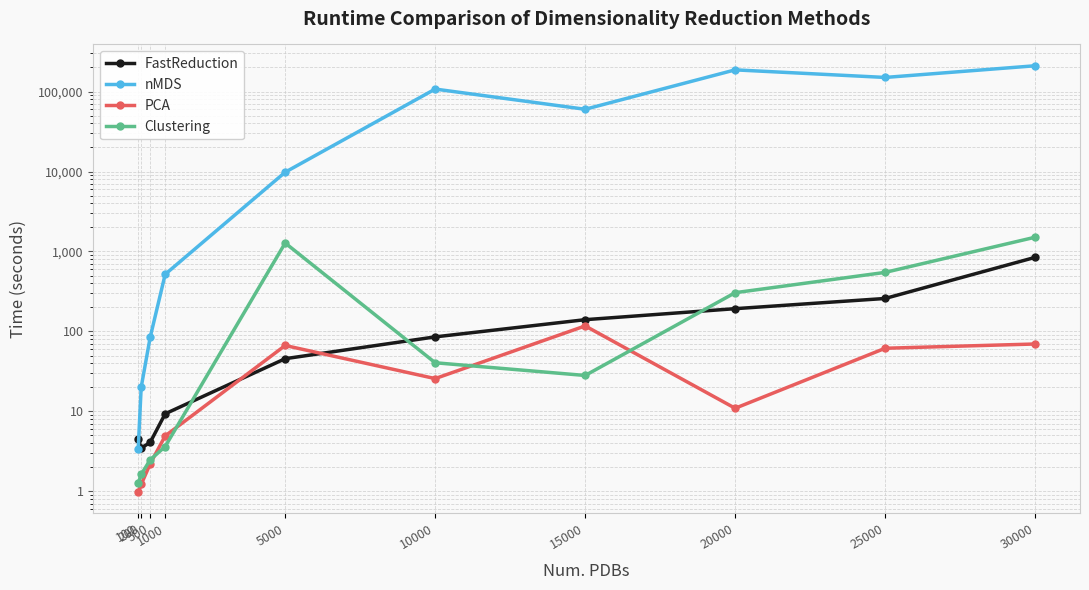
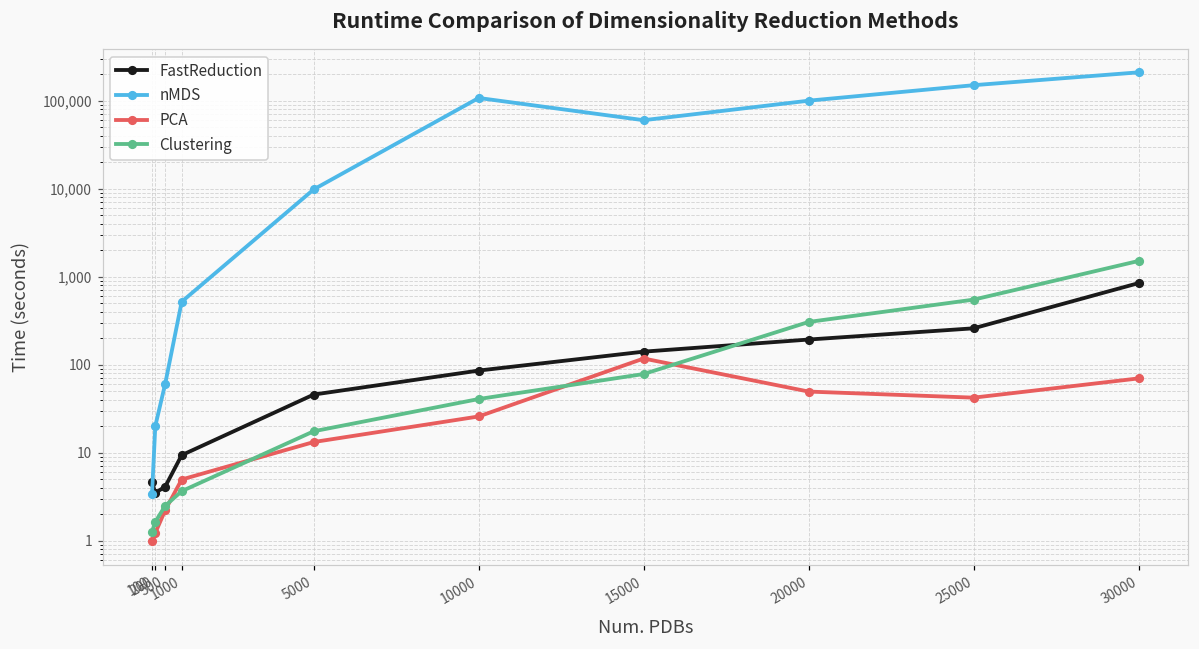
  {
    "FastReduction": {
      "100": "5",
      "200": "3",
      "500": "4",
      "1000": "9",
      "5000": "50",
      "10000": "90",
      "15000": "140",
      "20000": "190",
      "25000": "260",
      "30000": "800"
    },
    "nMDS": {
      "100": "3.4",
      "200": "20",
-     "500": "80",
+     "500": "60",
      "1000": "500",
      "5000": "10,000",
      "10000": "110,000",
      "15000": "60,000",
-     "20000": "190,000",
+     "20000": "100,000",
      "25000": "150,000",
      "30000": "210,000"
    },
    "PCA": {
      "100": "1",
      "200": "1.2",
      "500": "2.2",
      "1000": "5",
-     "5000": "70",
+     "5000": "13",
      "10000": "26",
      "15000": "120",
-     "20000": "11",
-     "25000": "60",
+     "20000": "50",
+     "25000": "40",
      "30000": "70"
    },
    "Clustering": {
      "100": "1.3",
      "200": "1.6",
      "500": "2.5",
      "1000": "4",
-     "5000": "1,300",
+     "5000": "17",
      "10000": "40",
-     "15000": "28",
+     "15000": "80",
      "20000": "310",
      "25000": "500",
      "30000": "1,500"
    }
  }
